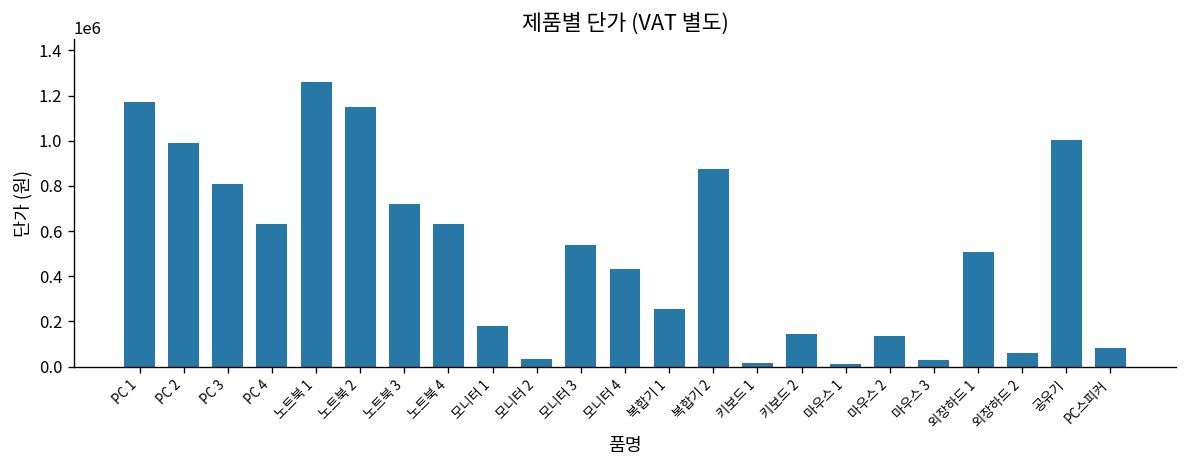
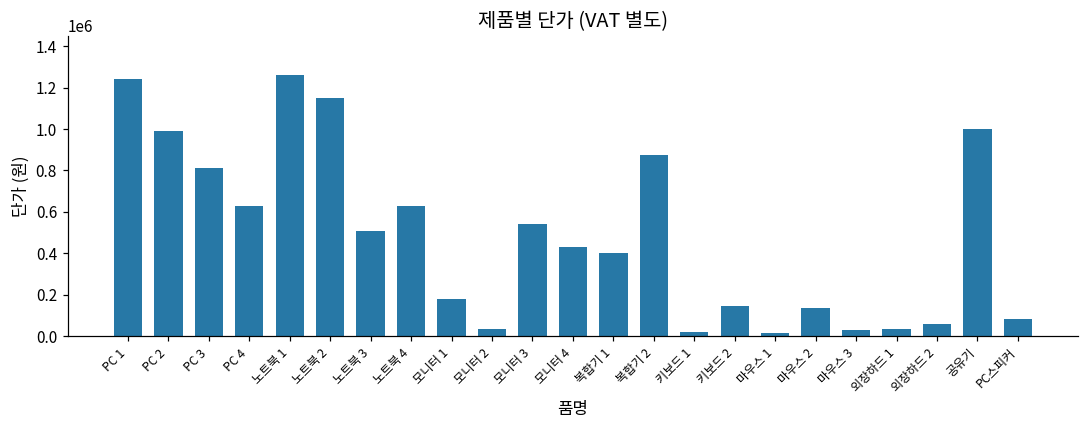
  {
-   "PC 1": 1170000,
+   "PC 1": 1240000,
    "PC 2": 990000,
    "PC 3": 810000,
    "PC 4": 630000,
    "노트북 1": 1260000,
    "노트북 2": 1150000,
-   "노트북 3": 720000,
+   "노트북 3": 510000,
    "노트북 4": 630000,
    "모니터 1": 180000,
    "모니터 2": 30000,
    "모니터 3": 540000,
    "모니터 4": 430000,
-   "복합기 1": 250000,
+   "복합기 1": 400000,
    "복합기 2": 870000,
    "키보드 1": 20000,
    "키보드 2": 150000,
    "마우스 1": 10000,
    "마우스 2": 140000,
    "마우스 3": 30000,
-   "외장하드 1": 510000,
+   "외장하드 1": 40000,
    "외장하드 2": 60000,
    "공유기": 1000000,
    "PC스피커": 80000
  }
